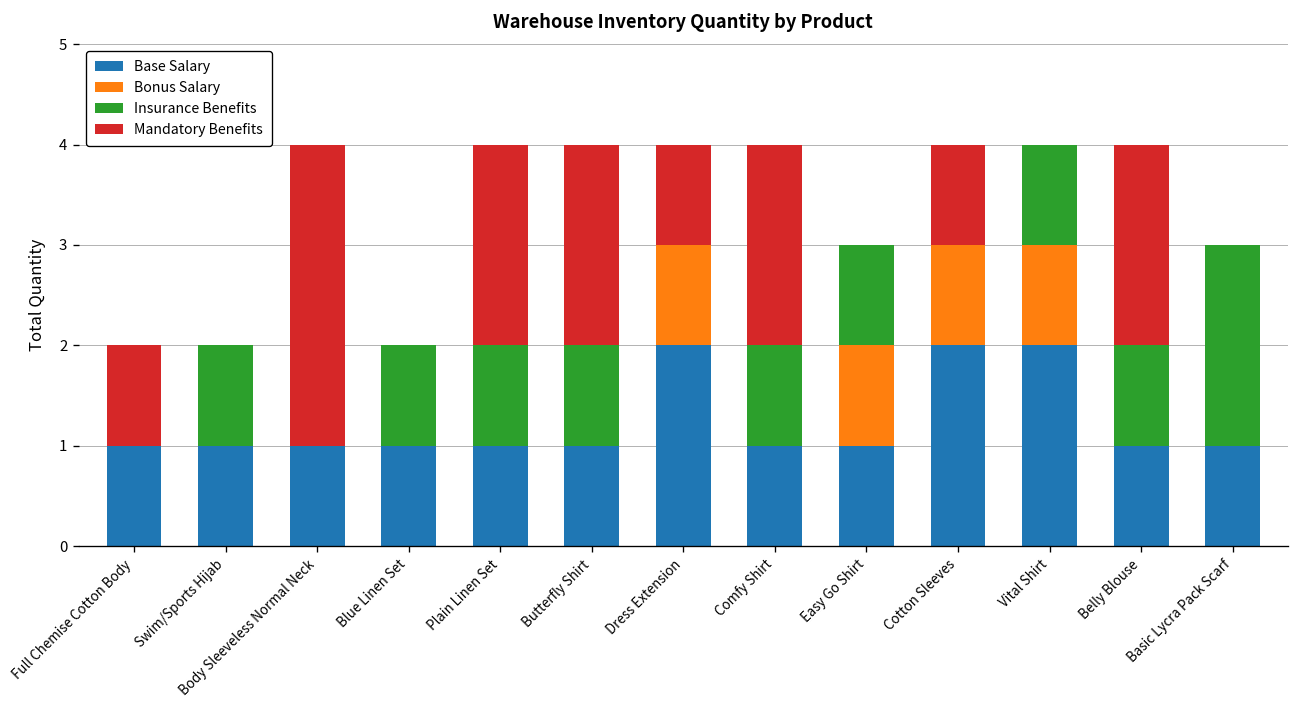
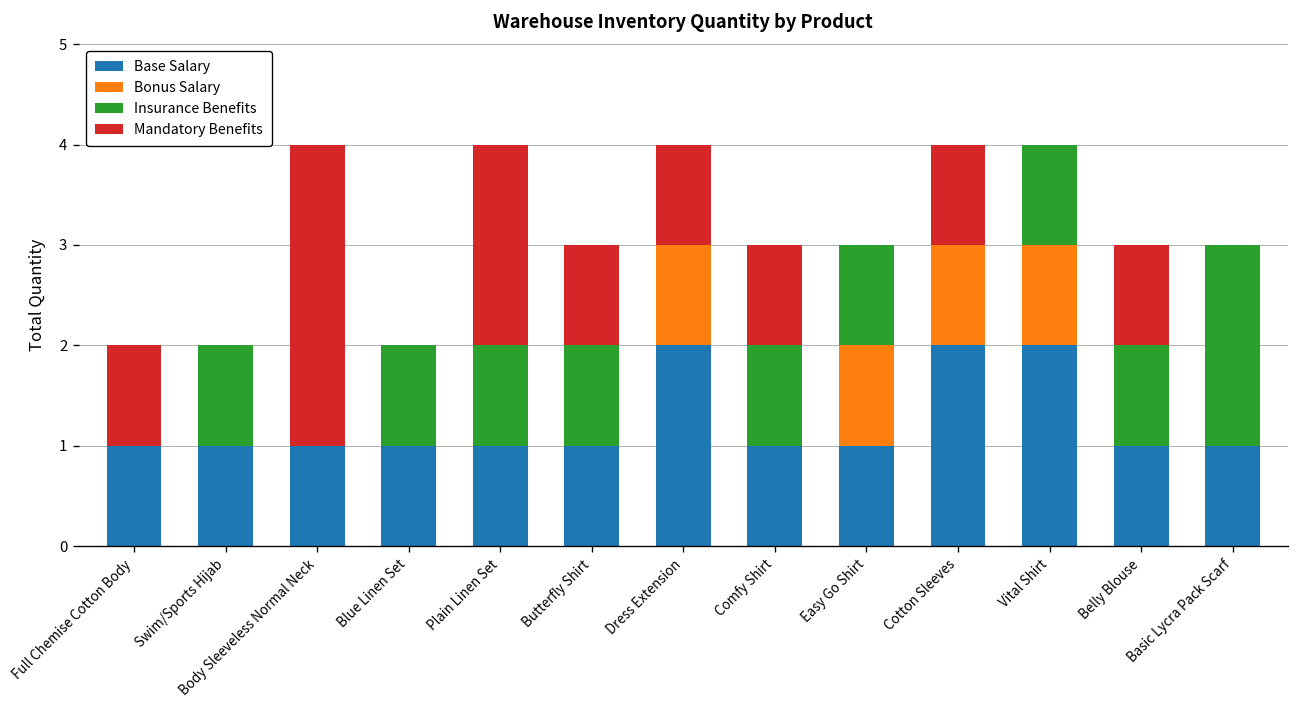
  {
    "Base Salary": {
      "Full Chemise Cotton Body": 1,
      "Swim/Sports Hijab": 1,
      "Body Sleeveless Normal Neck": 1,
      "Blue Linen Set": 1,
      "Plain Linen Set": 1,
      "Butterfly Shirt": 1,
      "Dress Extension": 2,
      "Comfy Shirt": 1,
      "Easy Go Shirt": 1,
      "Cotton Sleeves": 2,
      "Vital Shirt": 2,
      "Belly Blouse": 1,
      "Basic Lycra Pack Scarf": 1
    },
    "Insurance Benefits": {
      "Full Chemise Cotton Body": 0,
      "Swim/Sports Hijab": 1,
      "Body Sleeveless Normal Neck": 0,
      "Blue Linen Set": 1,
      "Plain Linen Set": 1,
      "Butterfly Shirt": 1,
      "Dress Extension": 0,
      "Comfy Shirt": 1,
      "Easy Go Shirt": 1,
      "Cotton Sleeves": 0,
      "Vital Shirt": 1,
      "Belly Blouse": 1,
      "Basic Lycra Pack Scarf": 2
    },
    "Mandatory Benefits": {
      "Full Chemise Cotton Body": 1,
      "Swim/Sports Hijab": 0,
      "Body Sleeveless Normal Neck": 3,
      "Blue Linen Set": 0,
      "Plain Linen Set": 2,
-     "Butterfly Shirt": 2,
+     "Butterfly Shirt": 1,
      "Dress Extension": 1,
-     "Comfy Shirt": 2,
+     "Comfy Shirt": 1,
      "Easy Go Shirt": 0,
      "Cotton Sleeves": 1,
      "Vital Shirt": 0,
-     "Belly Blouse": 2,
+     "Belly Blouse": 1,
      "Basic Lycra Pack Scarf": 0
    }
  }
